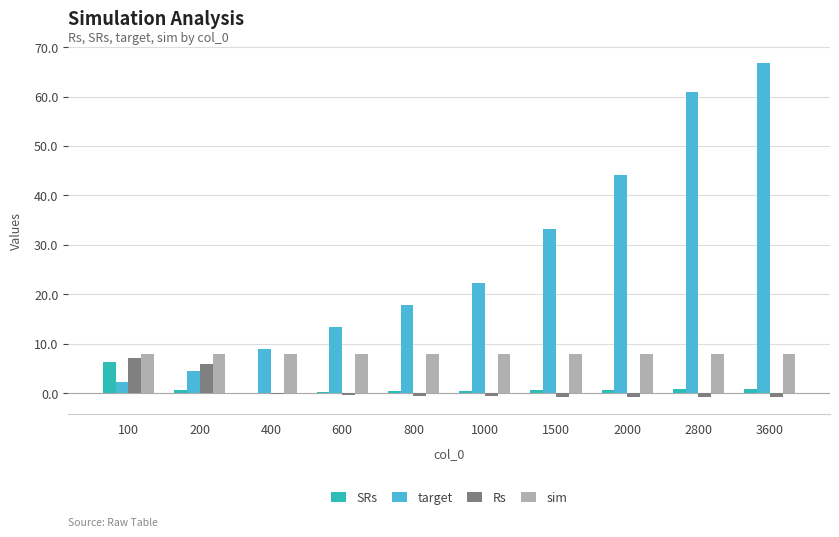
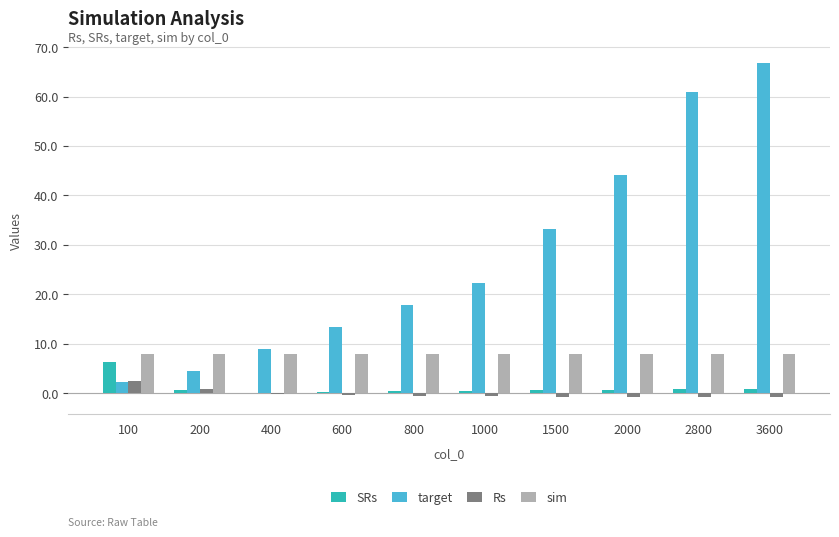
  {
    "Rs": {
-     "100": 7,
-     "200": 6,
+     "100": 3,
+     "200": 1,
      "800": -1,
      "1000": -1,
      "1500": -1,
      "2000": -1,
      "2800": -1,
      "3600": -1
    },
    "sim": {
      "100": 8,
      "200": 8,
      "400": 8,
      "600": 8,
      "800": 8,
      "1000": 8,
      "1500": 8,
      "2000": 8,
      "2800": 8,
      "3600": 8
    }
  }
